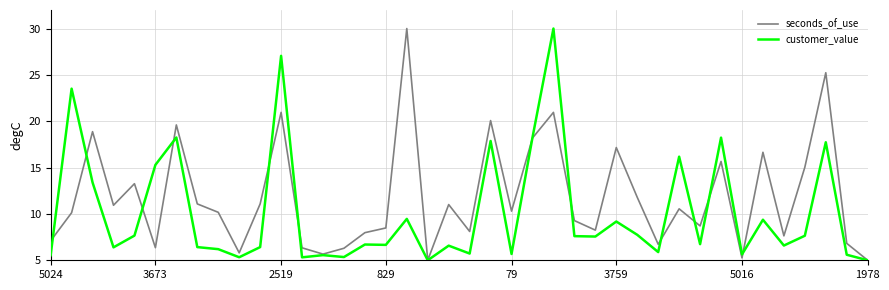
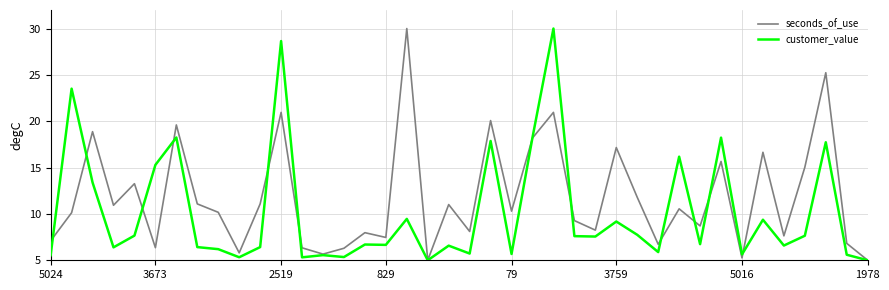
  {
    "seconds_of_use": {
      "5024": 7,
      "3673": 6,
      "2519": 21,
-     "829": 8,
+     "829": 7,
      "79": 10,
      "3759": 17,
      "5016": 5
    },
    "customer_value": {
      "5024": 6,
      "3673": 15,
-     "2519": 27,
+     "2519": 29,
      "829": 7,
      "79": 6,
      "3759": 9,
      "5016": 6
    }
  }
